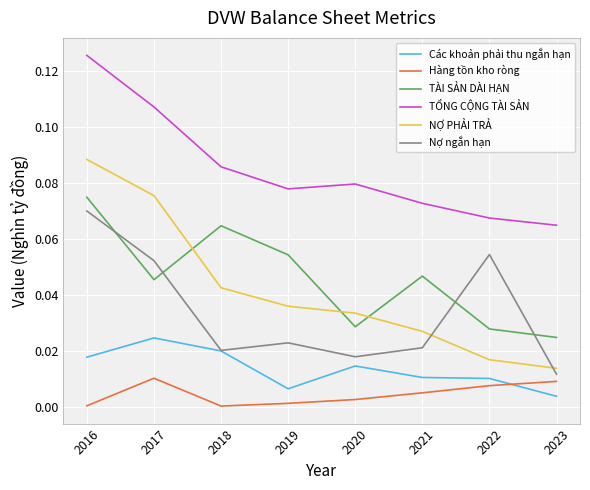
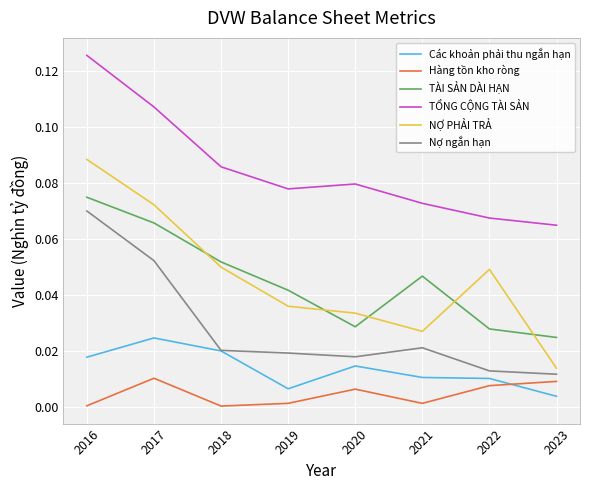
  {
    "Các khoản phải thu ngắn hạn": {
      "2016": 0.018,
      "2017": 0.025,
      "2019": 0.006,
      "2020": 0.015,
      "2021": 0.011,
      "2022": 0.010,
      "2023": 0.004
    },
    "Hàng tồn kho ròng": {
      "2016": 0.000,
      "2017": 0.010,
      "2018": 0.000,
      "2019": 0.001,
-     "2020": 0.003,
-     "2021": 0.005,
+     "2020": 0.006,
+     "2021": 0.001,
      "2022": 0.008,
      "2023": 0.009
    },
    "TÀI SẢN DÀI HẠN": {
      "2016": 0.075,
-     "2017": 0.045,
-     "2018": 0.065,
-     "2019": 0.054,
+     "2017": 0.066,
+     "2018": 0.052,
+     "2019": 0.042,
      "2020": 0.029,
      "2021": 0.047,
      "2022": 0.028,
      "2023": 0.025
    },
    "TỔNG CỘNG TÀI SẢN": {
      "2016": 0.126,
      "2017": 0.107,
      "2018": 0.086,
      "2019": 0.078,
      "2020": 0.080,
      "2021": 0.073,
      "2022": 0.068,
      "2023": 0.065
    },
    "NỢ PHẢI TRẢ": {
      "2016": 0.088,
-     "2017": 0.076,
-     "2018": 0.043,
+     "2017": 0.072,
+     "2018": 0.050,
      "2019": 0.036,
      "2020": 0.034,
      "2021": 0.027,
-     "2022": 0.017,
+     "2022": 0.049,
      "2023": 0.014
    },
    "Nợ ngắn hạn": {
      "2016": 0.070,
      "2017": 0.052,
-     "2019": 0.023,
+     "2019": 0.019,
      "2020": 0.018,
      "2021": 0.021,
-     "2022": 0.054,
+     "2022": 0.013,
      "2023": 0.012
    }
  }
